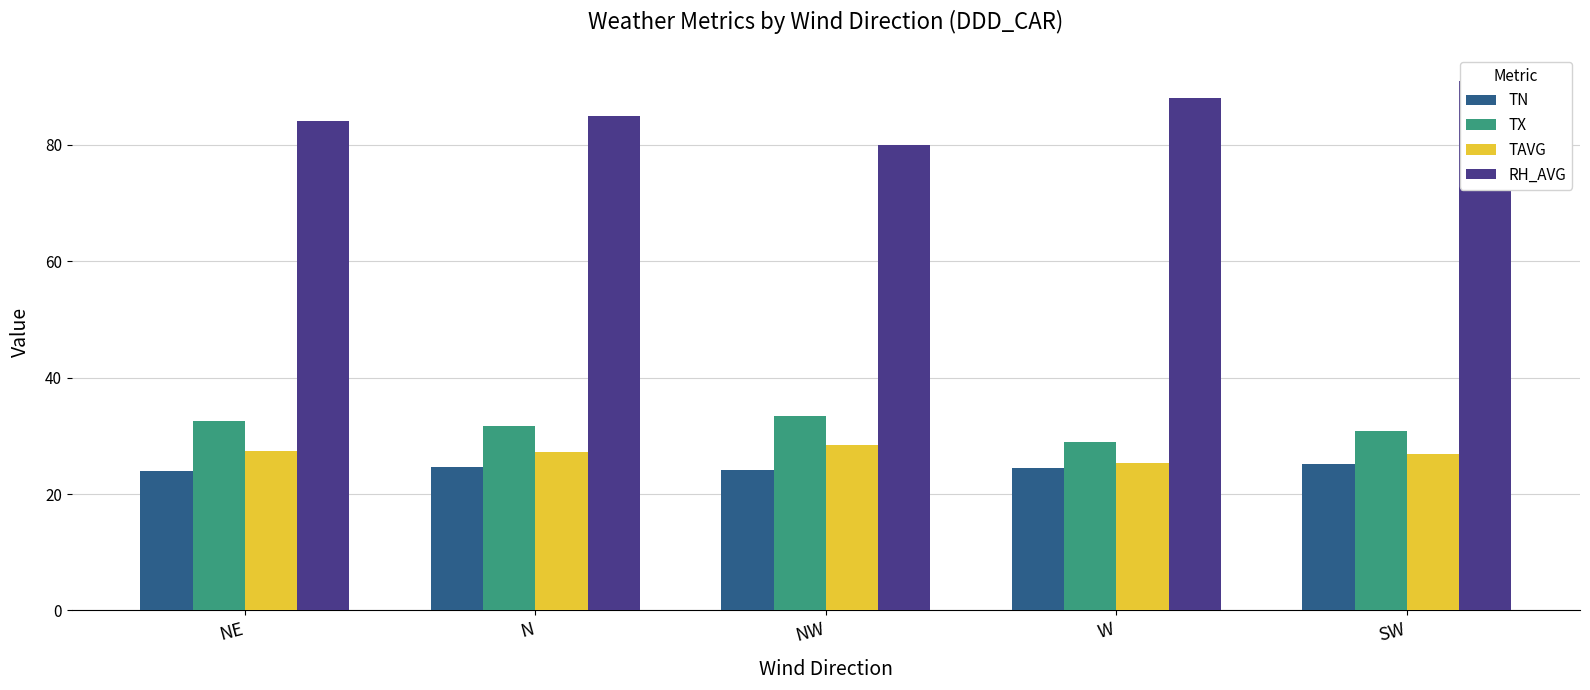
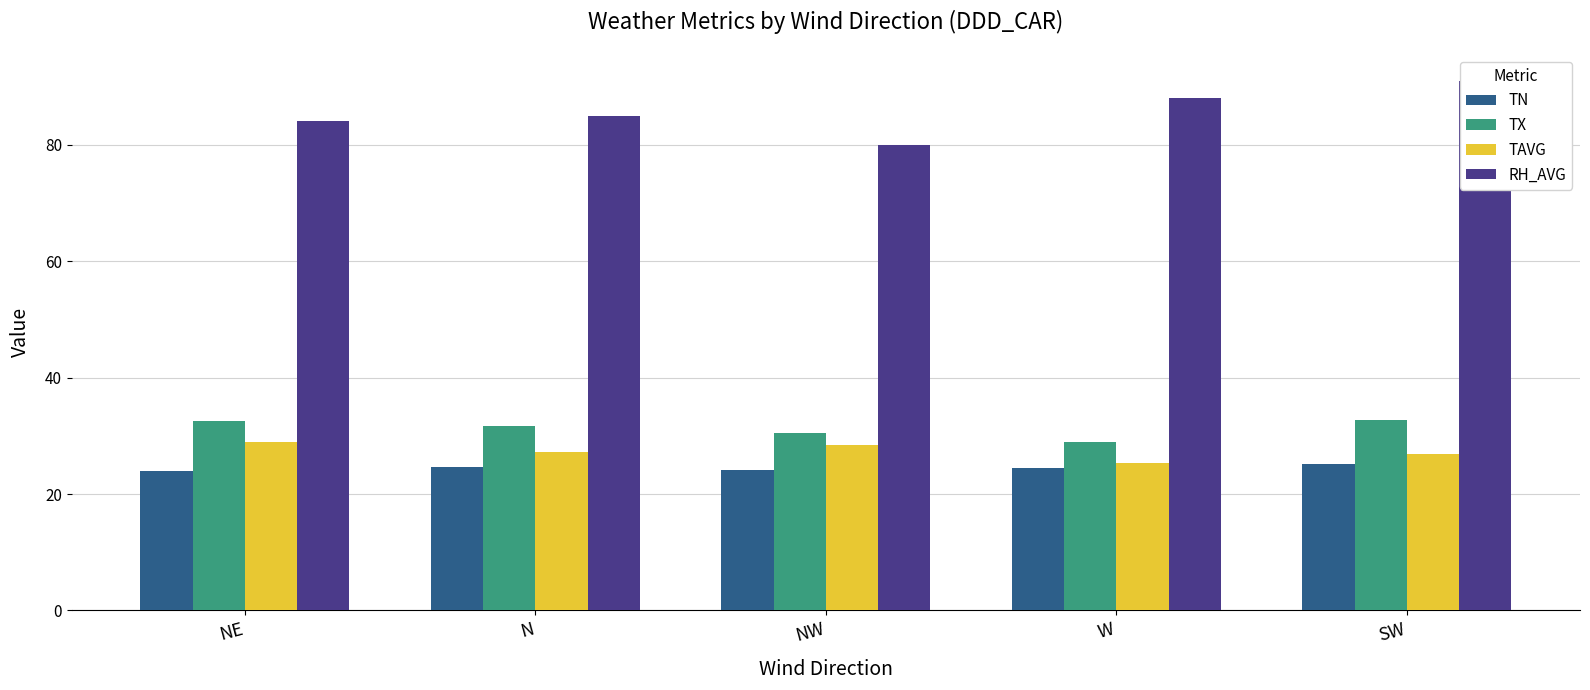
  {
    "TX": {
      "NE": 33,
      "N": 32,
-     "NW": 33,
+     "NW": 30,
      "W": 29,
-     "SW": 31
+     "SW": 33
    },
    "TAVG": {
-     "NE": 27,
+     "NE": 29,
      "N": 27,
      "NW": 29,
      "W": 25,
      "SW": 27
    }
  }
